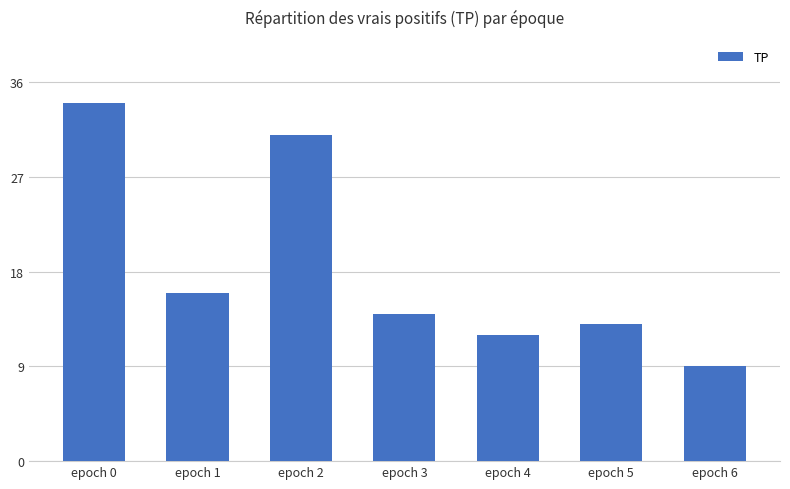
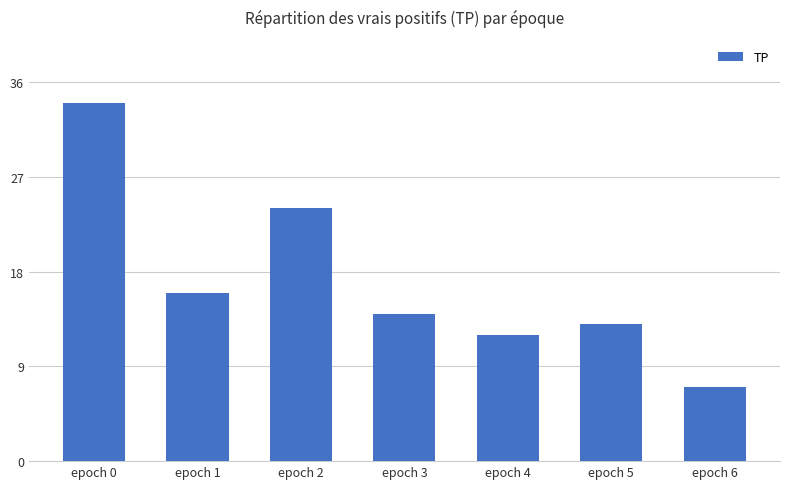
  {
    "epoch 0": 34,
    "epoch 1": 16,
-   "epoch 2": 31,
+   "epoch 2": 24,
    "epoch 3": 14,
    "epoch 4": 12,
    "epoch 5": 13,
-   "epoch 6": 9
+   "epoch 6": 7
  }
